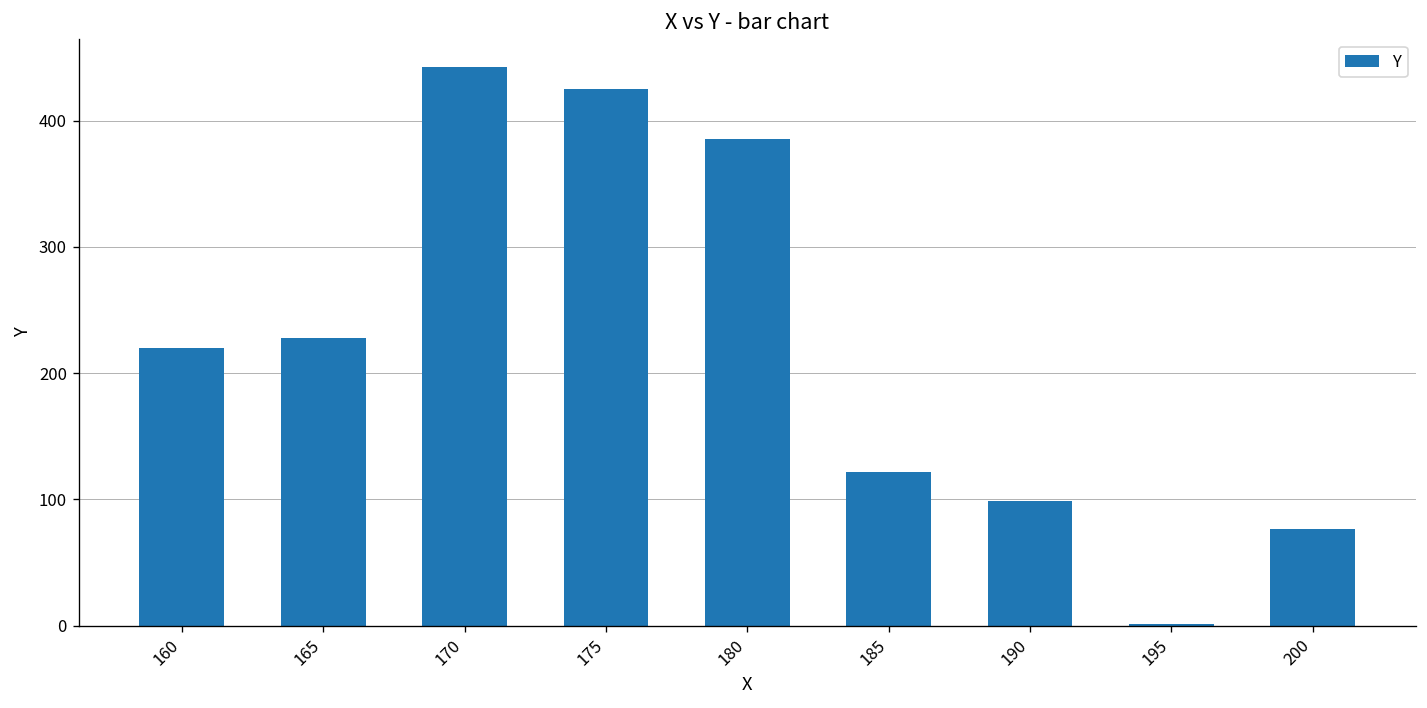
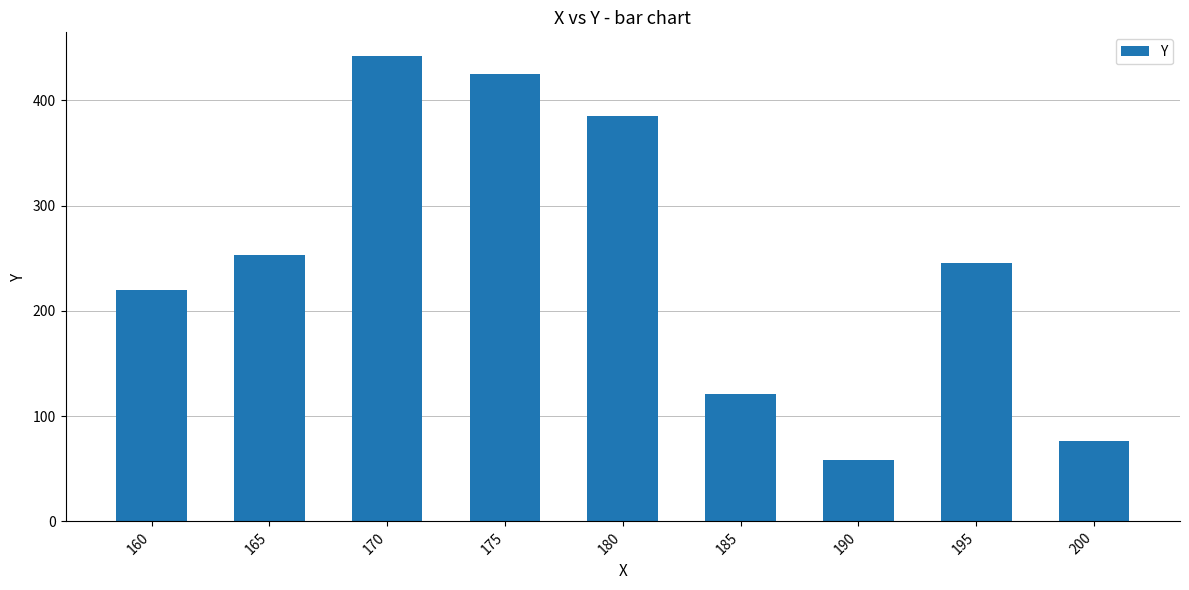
  {
    "160": 220,
-   "165": 228,
+   "165": 253,
    "170": 443,
    "175": 425,
    "180": 386,
    "185": 121,
-   "190": 99,
-   "195": 1,
+   "190": 58,
+   "195": 245,
    "200": 77
  }
